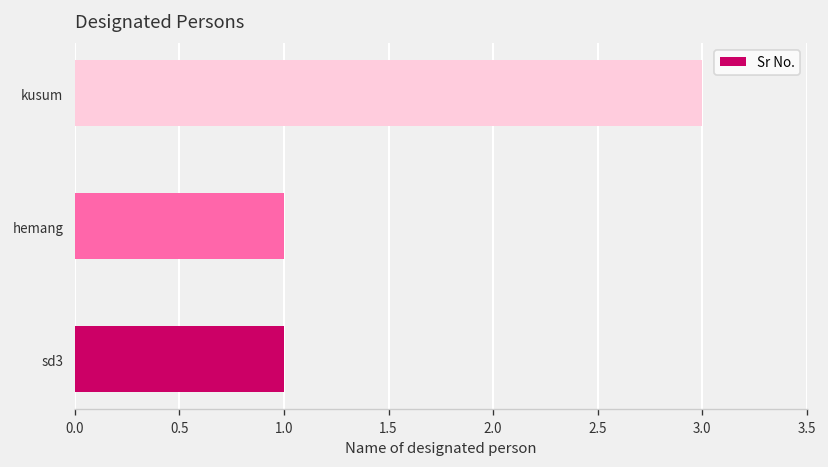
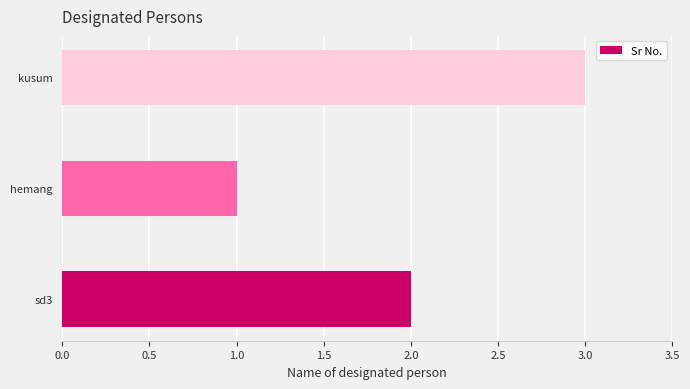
  {
    "kusum": 3,
    "hemang": 1,
-   "sd3": 1
+   "sd3": 2
  }
